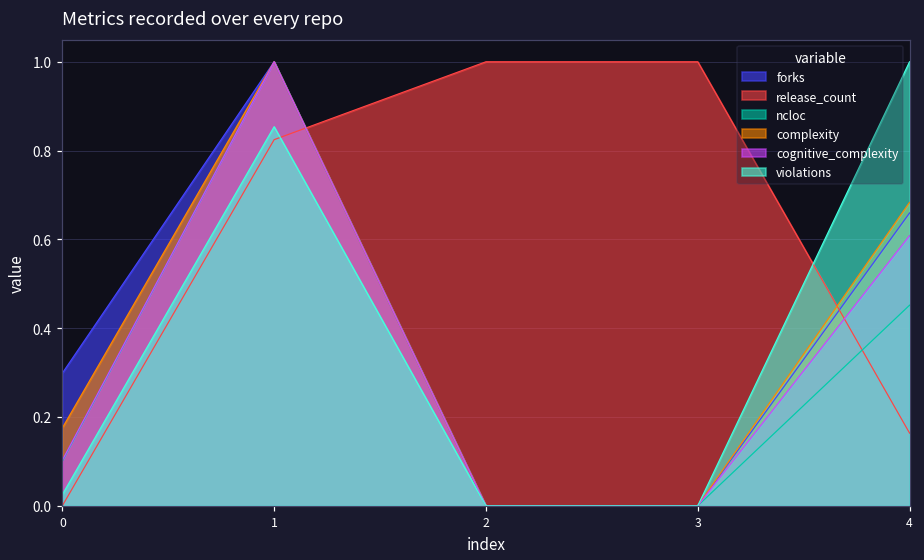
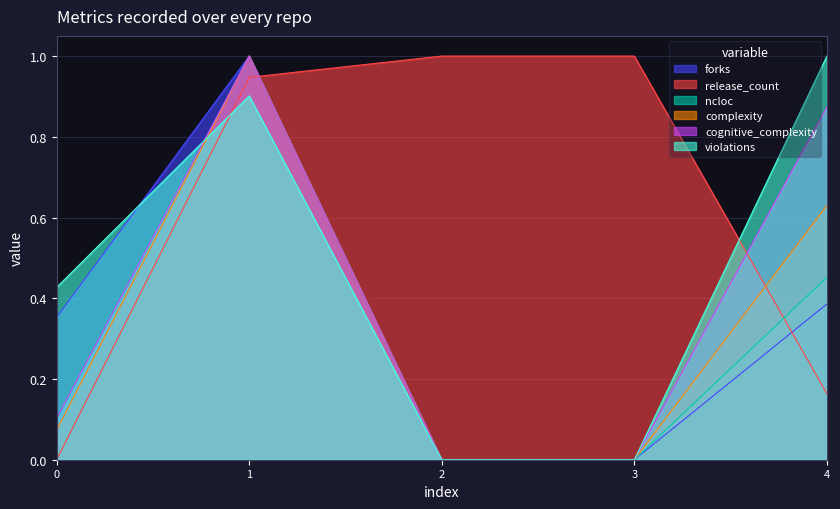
  {
    "forks": {
-     "0": 0.30,
-     "4": 0.66
+     "0": 0.35,
+     "4": 0.39
    },
    "release_count": {
      "0": 0.00,
-     "1": 0.82,
+     "1": 0.95,
      "2": 1.00,
      "3": 1.00,
      "4": 0.16
    },
    "ncloc": {
      "4": 0.45
    },
    "complexity": {
-     "0": 0.18,
-     "4": 0.68
+     "0": 0.07,
+     "4": 0.63
    },
    "cognitive_complexity": {
-     "4": 0.61
+     "4": 0.87
    },
    "violations": {
-     "0": 0.03,
-     "1": 0.85,
+     "0": 0.43,
+     "1": 0.90,
      "4": 1.00
    }
  }
